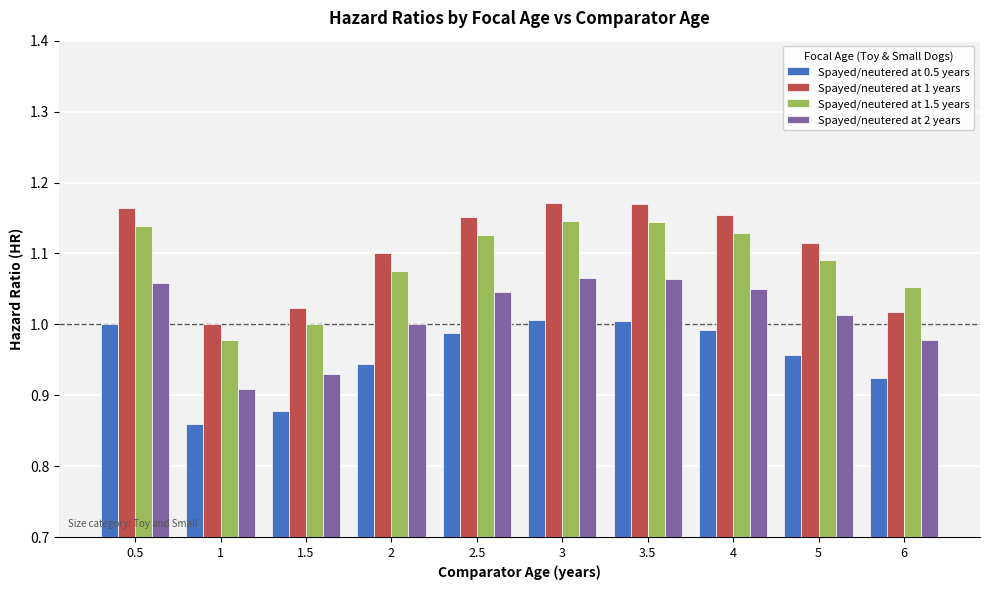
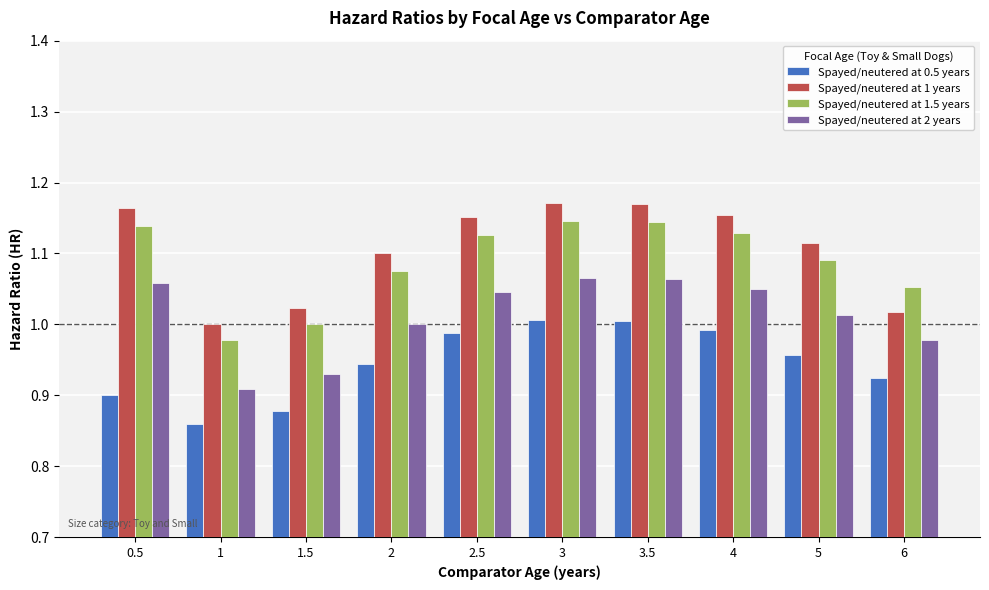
  {
    "Spayed/neutered at 0.5 years": {
-     "0.5": 1.0,
+     "0.5": 0.9,
      "1": 0.86,
      "1.5": 0.88,
      "2": 0.94,
      "2.5": 0.99,
      "3": 1.01,
      "3.5": 1.00,
      "4": 0.99,
      "5": 0.96,
      "6": 0.92
    },
    "Spayed/neutered at 1 years": {
      "0.5": 1.16,
      "1": 1.0,
      "1.5": 1.02,
      "2": 1.1,
      "2.5": 1.15,
      "3": 1.17,
      "3.5": 1.17,
      "4": 1.15,
      "5": 1.11,
      "6": 1.02
    },
    "Spayed/neutered at 1.5 years": {
      "0.5": 1.14,
      "1": 0.98,
      "1.5": 1.0,
      "2": 1.08,
      "2.5": 1.13,
      "3": 1.15,
      "3.5": 1.14,
      "4": 1.13,
      "5": 1.09,
      "6": 1.05
    },
    "Spayed/neutered at 2 years": {
      "0.5": 1.06,
      "1": 0.91,
      "1.5": 0.93,
      "2": 1.0,
      "2.5": 1.05,
      "3": 1.07,
      "3.5": 1.06,
      "4": 1.05,
      "5": 1.01,
      "6": 0.98
    }
  }
